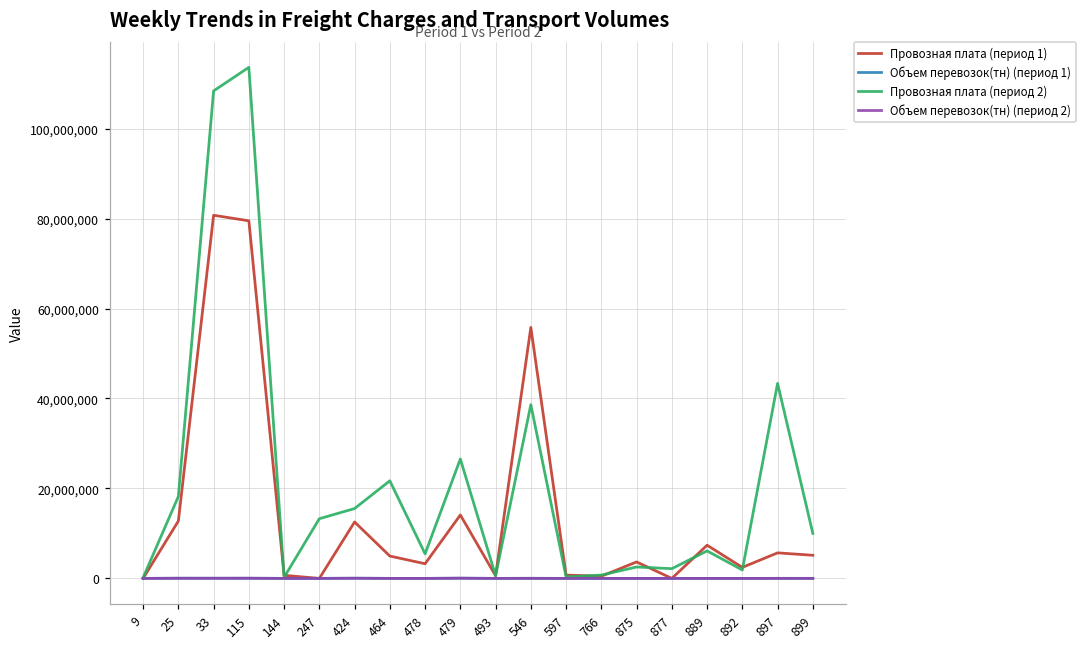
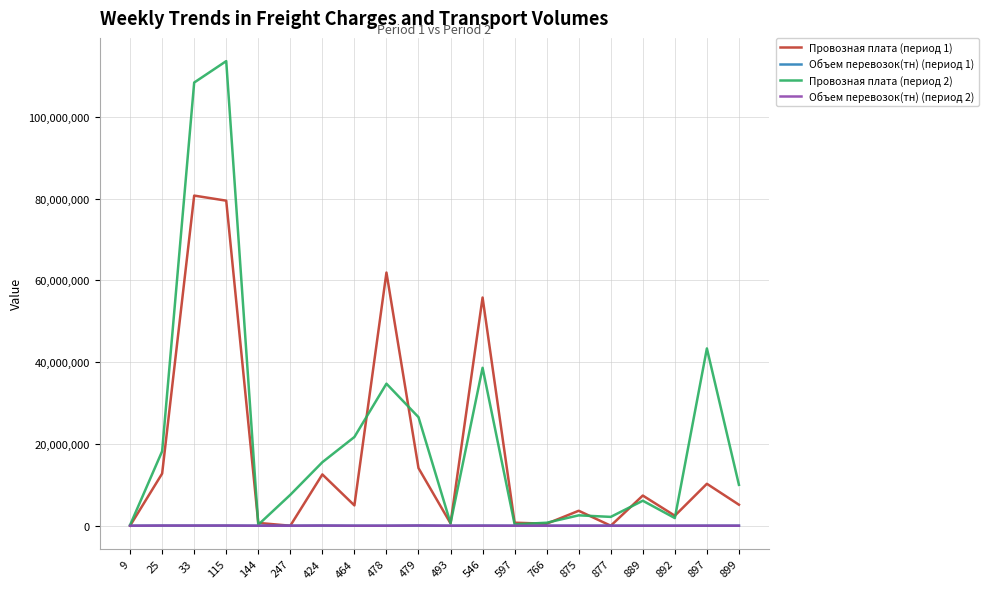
  {
    "Провозная плата (период 1)": {
      "25": "13,000,000",
      "33": "81,000,000",
      "115": "79,000,000",
      "424": "13,000,000",
      "464": "5,000,000",
-     "478": "3,000,000",
+     "478": "62,000,000",
      "479": "14,000,000",
      "546": "56,000,000",
      "875": "4,000,000",
      "889": "7,000,000",
-     "897": "6,000,000",
+     "897": "10,000,000",
      "899": "5,000,000"
    },
    "Провозная плата (период 2)": {
      "25": "18,000,000",
      "33": "108,000,000",
      "115": "114,000,000",
-     "247": "13,000,000",
+     "247": "8,000,000",
      "424": "16,000,000",
      "464": "22,000,000",
-     "478": "5,000,000",
+     "478": "35,000,000",
      "479": "27,000,000",
      "546": "39,000,000",
      "875": "3,000,000",
      "877": "2,000,000",
      "889": "6,000,000",
      "897": "43,000,000",
      "899": "10,000,000"
    }
  }
